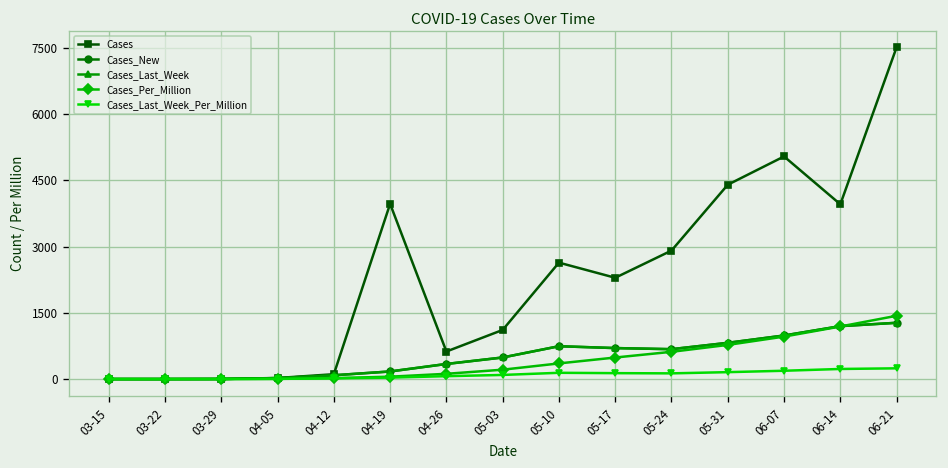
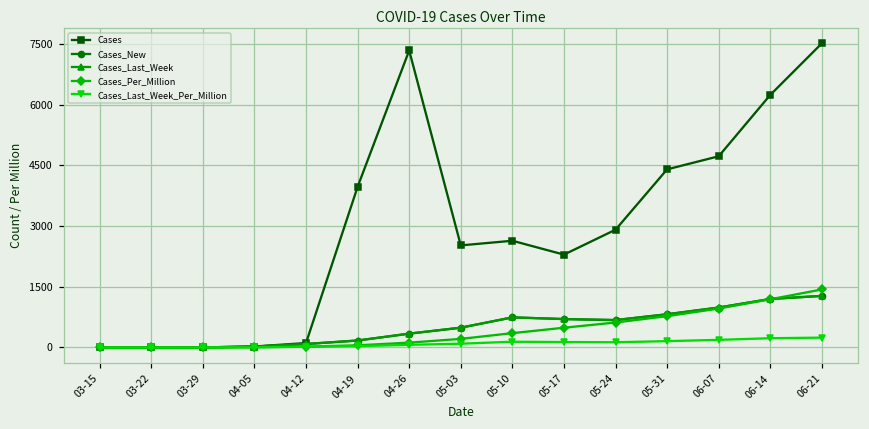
  {
    "Cases": {
      "04-19": 4000,
-     "04-26": 600,
-     "05-03": 1100,
+     "04-26": 7300,
+     "05-03": 2500,
      "05-10": 2600,
      "05-17": 2300,
      "05-24": 2900,
      "05-31": 4400,
-     "06-07": 5000,
-     "06-14": 4000,
+     "06-07": 4700,
+     "06-14": 6200,
      "06-21": 7500
    }
  }
